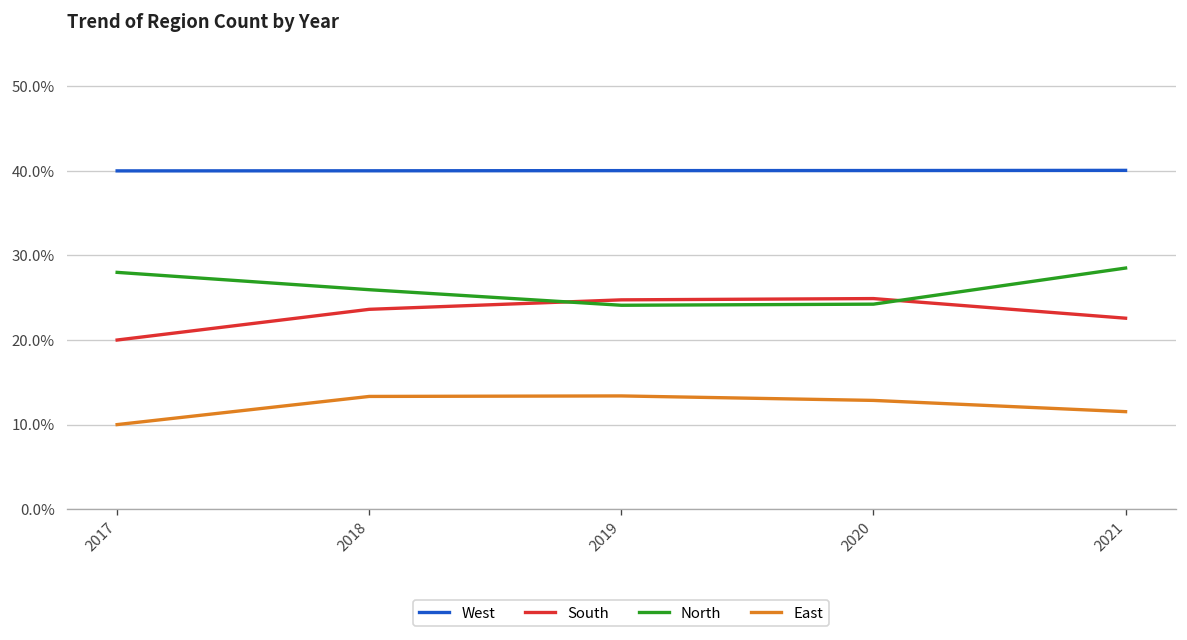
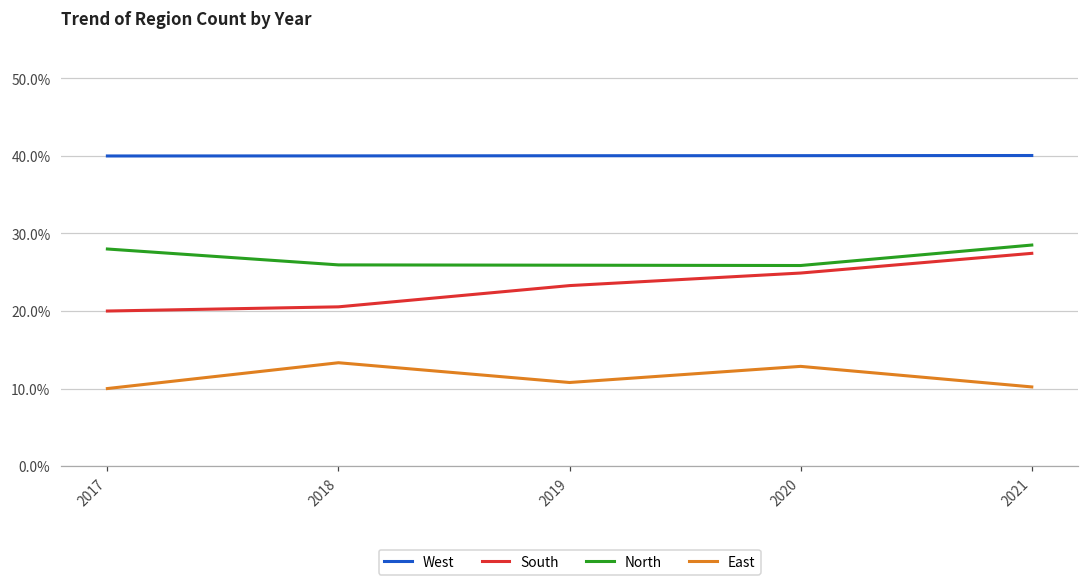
  {
    "West": {
      "2017": "40%",
      "2018": "40%",
      "2019": "40%",
      "2020": "40%",
      "2021": "40%"
    },
    "South": {
      "2017": "20%",
-     "2018": "24%",
-     "2019": "25%",
+     "2018": "21%",
+     "2019": "23%",
      "2020": "25%",
-     "2021": "23%"
+     "2021": "27%"
    },
    "North": {
      "2017": "28%",
      "2018": "26%",
-     "2019": "24%",
-     "2020": "24%",
+     "2019": "26%",
+     "2020": "26%",
      "2021": "29%"
    },
    "East": {
      "2017": "10%",
      "2018": "13%",
-     "2019": "13%",
+     "2019": "11%",
      "2020": "13%",
-     "2021": "12%"
+     "2021": "10%"
    }
  }
